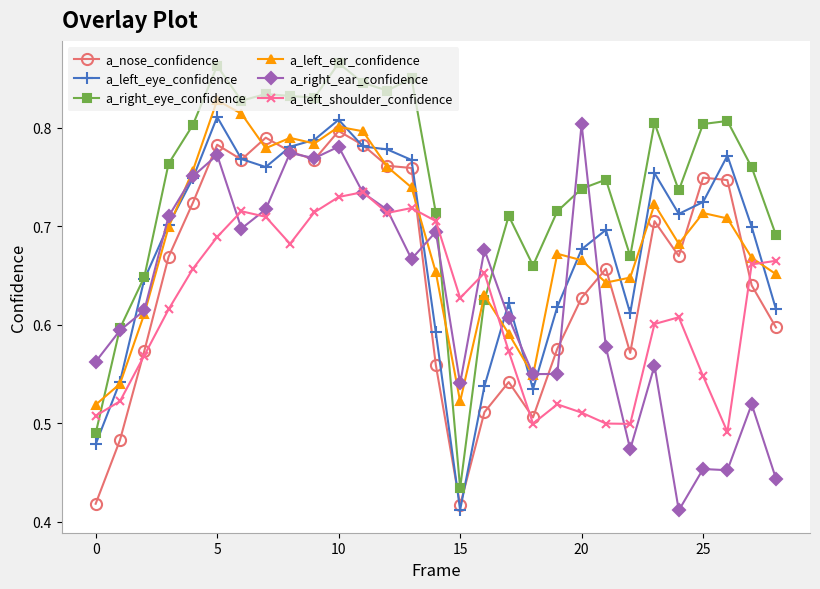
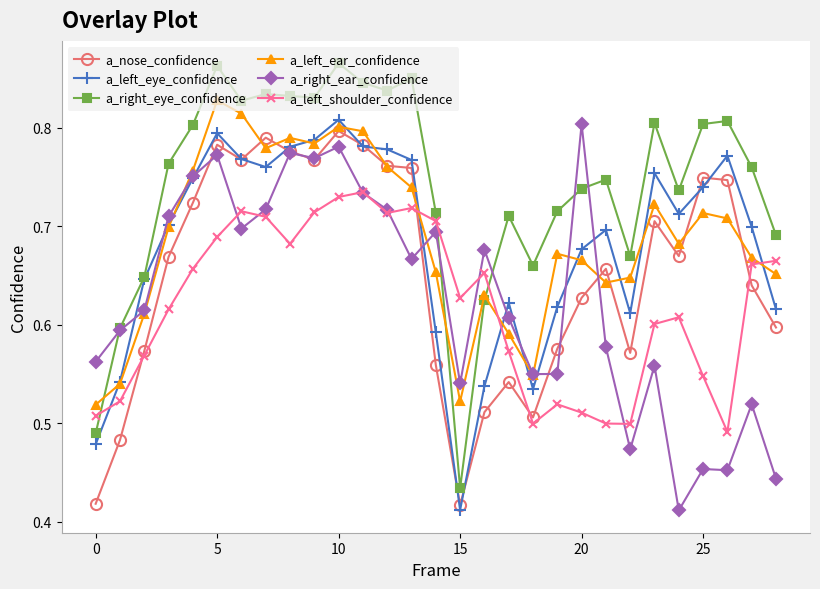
  {
    "a_left_eye_confidence": {
      "0": 0.48,
-     "5": 0.81,
+     "5": 0.79,
      "10": 0.81,
      "15": 0.41,
      "20": 0.68,
-     "25": 0.72
+     "25": 0.74
    },
    "a_right_eye_confidence": {
      "0": 0.49,
      "15": 0.43,
      "20": 0.74,
      "25": 0.80
    },
    "a_left_ear_confidence": {
      "0": 0.52,
      "10": 0.80,
      "15": 0.52,
      "20": 0.67,
      "25": 0.71
    },
    "a_right_ear_confidence": {
      "0": 0.56,
      "5": 0.77,
      "10": 0.78,
      "15": 0.54,
      "20": 0.80,
      "25": 0.45
    }
  }
